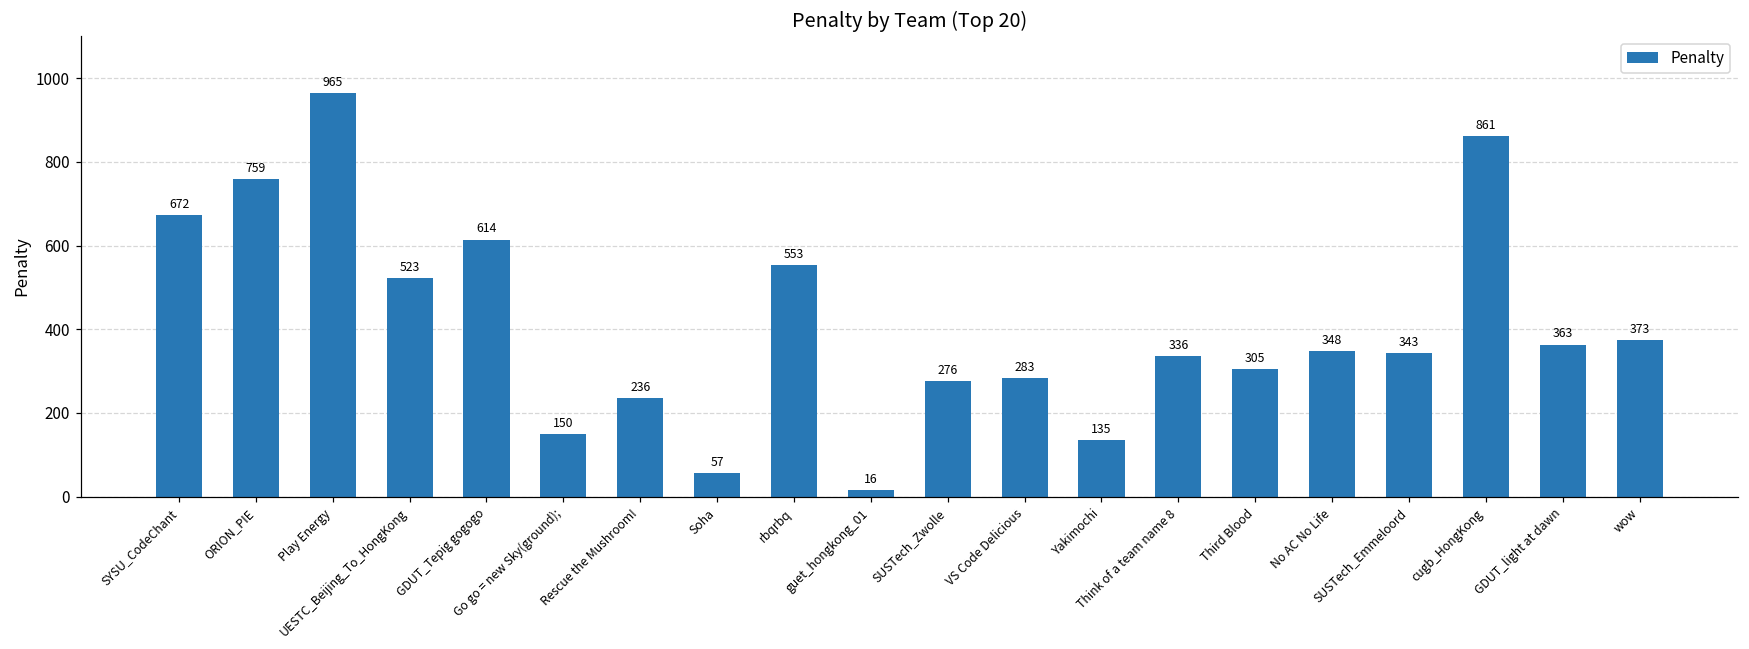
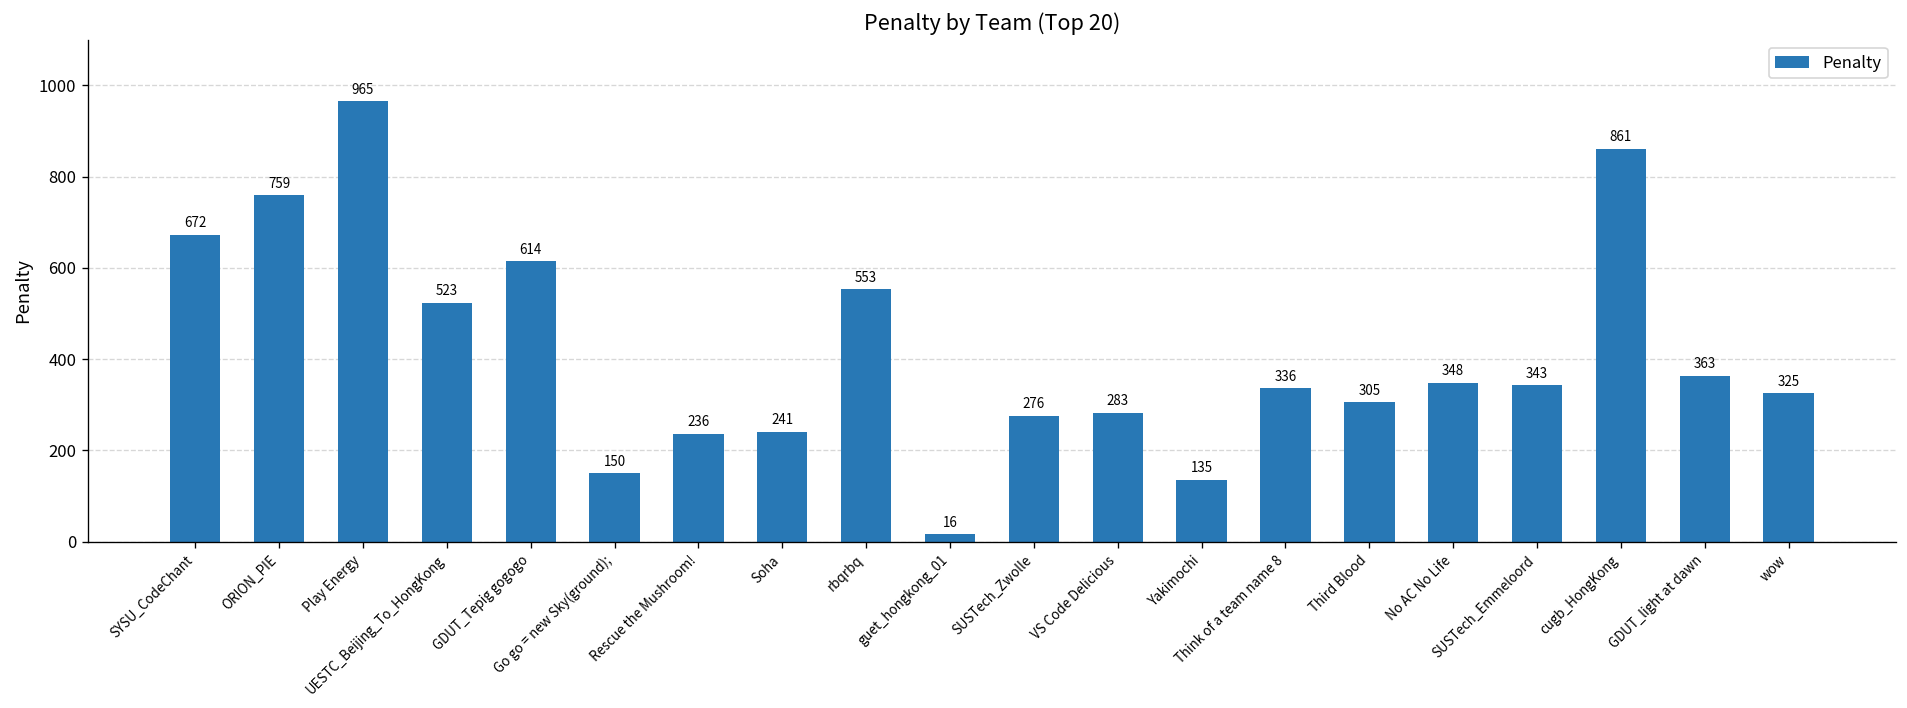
  {
    "SYSU_CodeChant": 672,
    "ORION_PIE": 759,
    "Play Energy": 965,
    "UESTC_Beijing_To_HongKong": 523,
    "GDUT_Tepig gogogo": 614,
    "Go go = new Sky(ground);": 150,
    "Rescue the Mushroom!": 236,
-   "Soha": 57,
+   "Soha": 241,
    "rbqrbq": 553,
    "guet_hongkong_01": 16,
    "SUSTech_Zwolle": 276,
    "VS Code Delicious": 283,
    "Yakimochi": 135,
    "Think of a team name 8": 336,
    "Third Blood": 305,
    "No AC No Life": 348,
    "SUSTech_Emmeloord": 343,
    "cugb_HongKong": 861,
    "GDUT_light at dawn": 363,
-   "wow": 373
+   "wow": 325
  }
